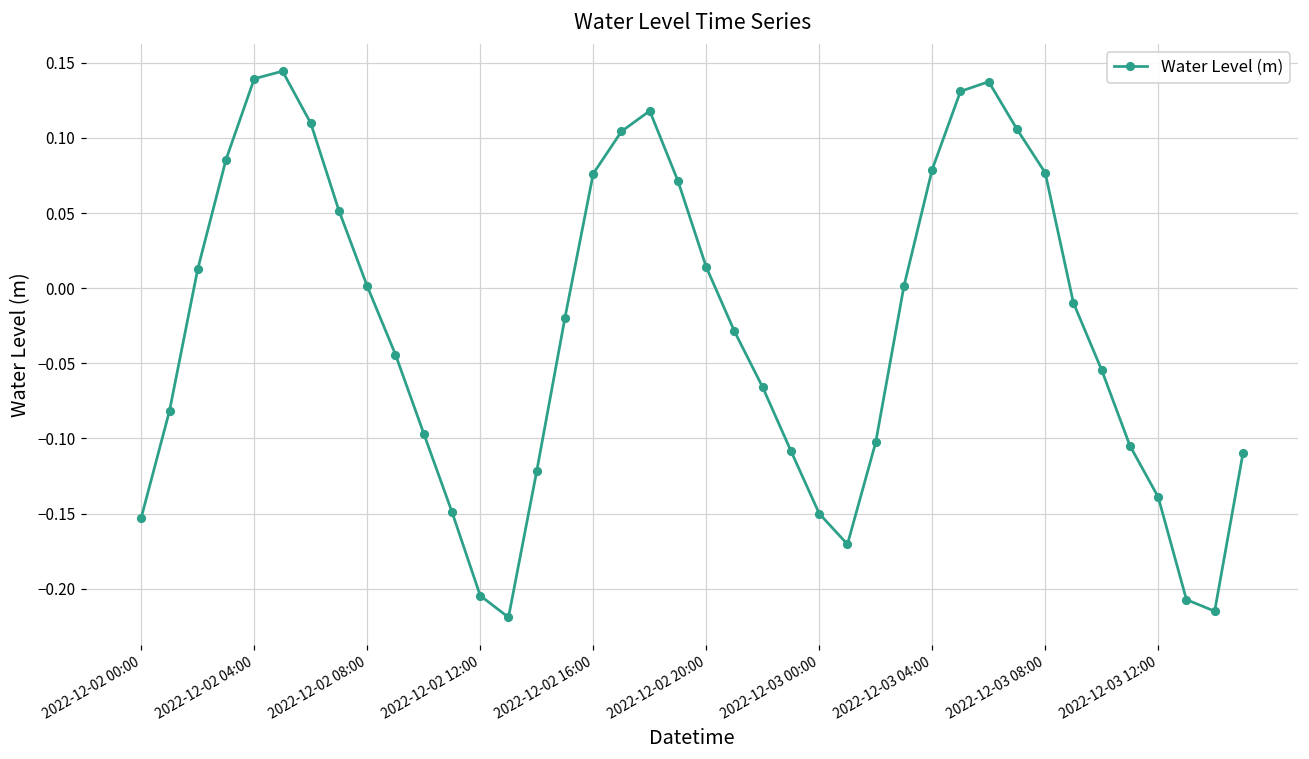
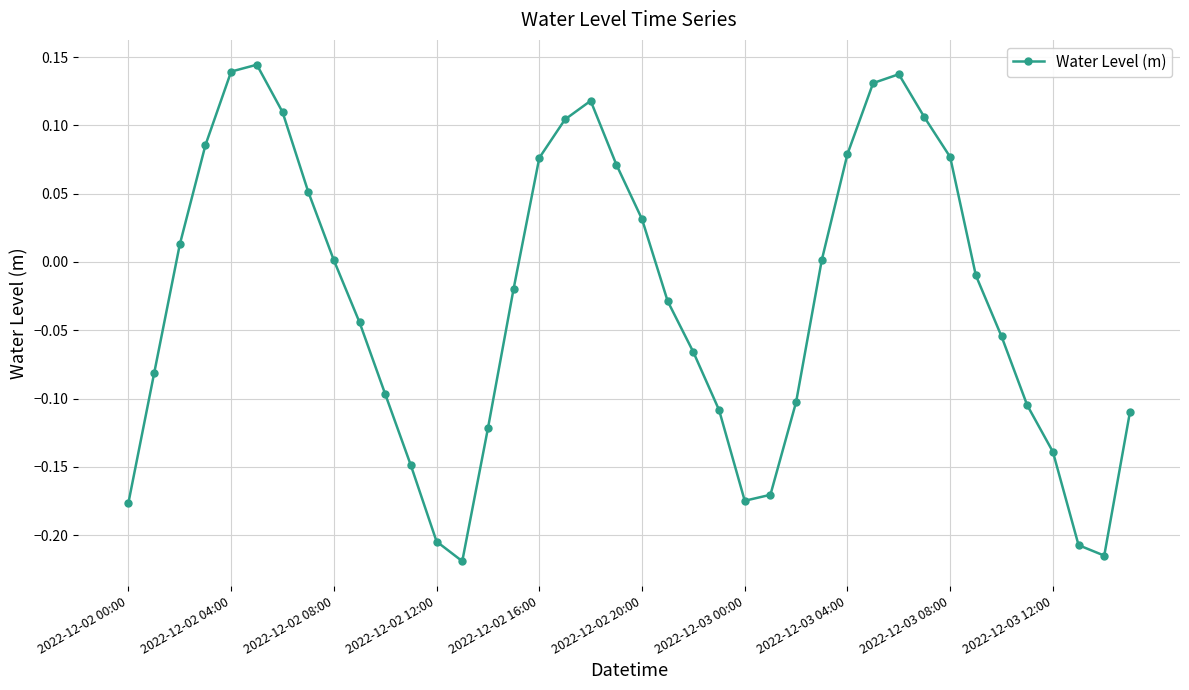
  {
-   "2022-12-02 00:00": -0.153,
+   "2022-12-02 00:00": -0.176,
    "2022-12-02 04:00": 0.139,
    "2022-12-02 08:00": 0.001,
    "2022-12-02 12:00": -0.205,
    "2022-12-02 16:00": 0.076,
-   "2022-12-02 20:00": 0.014,
-   "2022-12-03 00:00": -0.150,
+   "2022-12-02 20:00": 0.031,
+   "2022-12-03 00:00": -0.175,
    "2022-12-03 04:00": 0.079,
    "2022-12-03 08:00": 0.077,
    "2022-12-03 12:00": -0.139
  }
